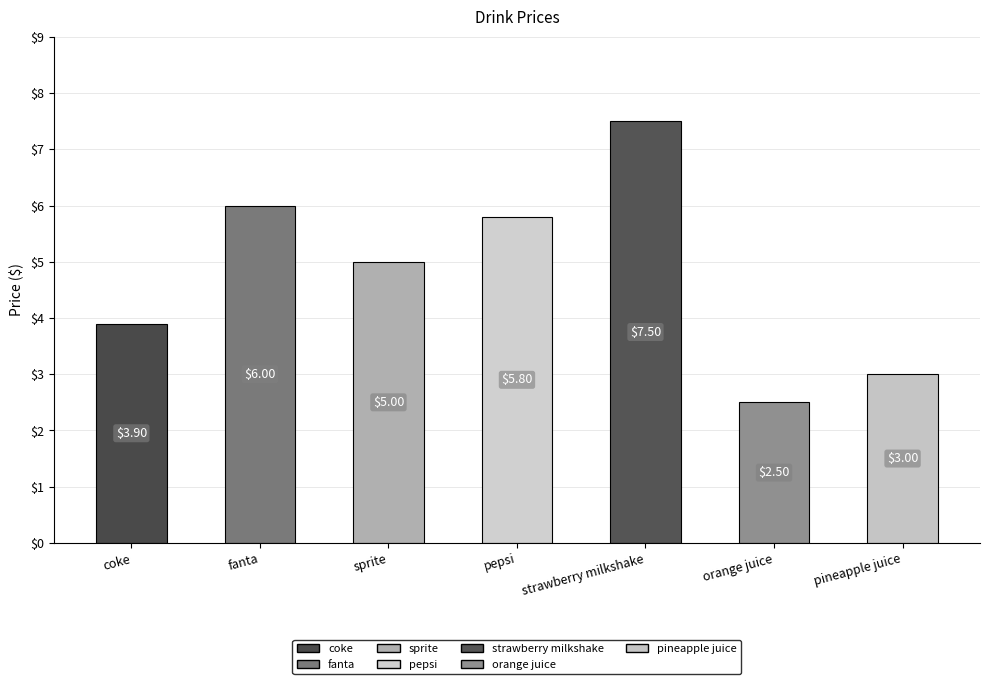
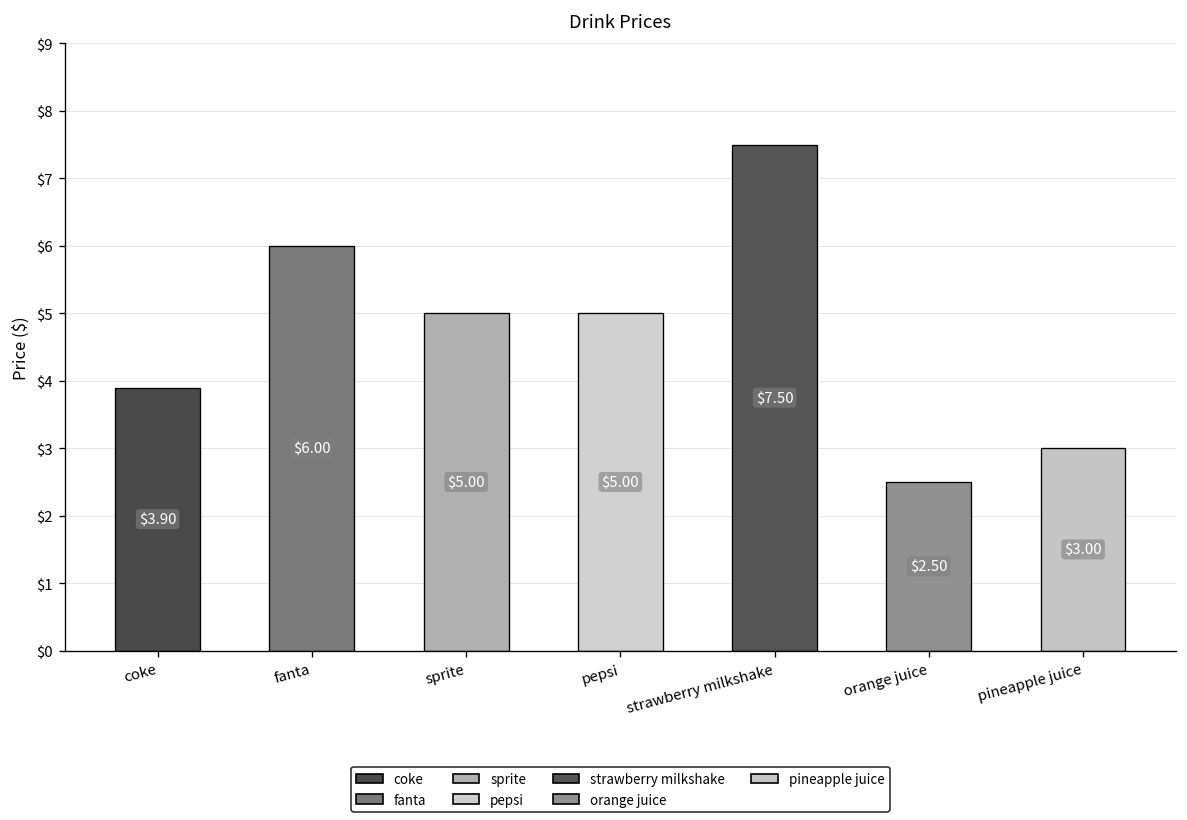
  {
-   "pepsi": "$5.80"
+   "pepsi": "$5.00"
  }
